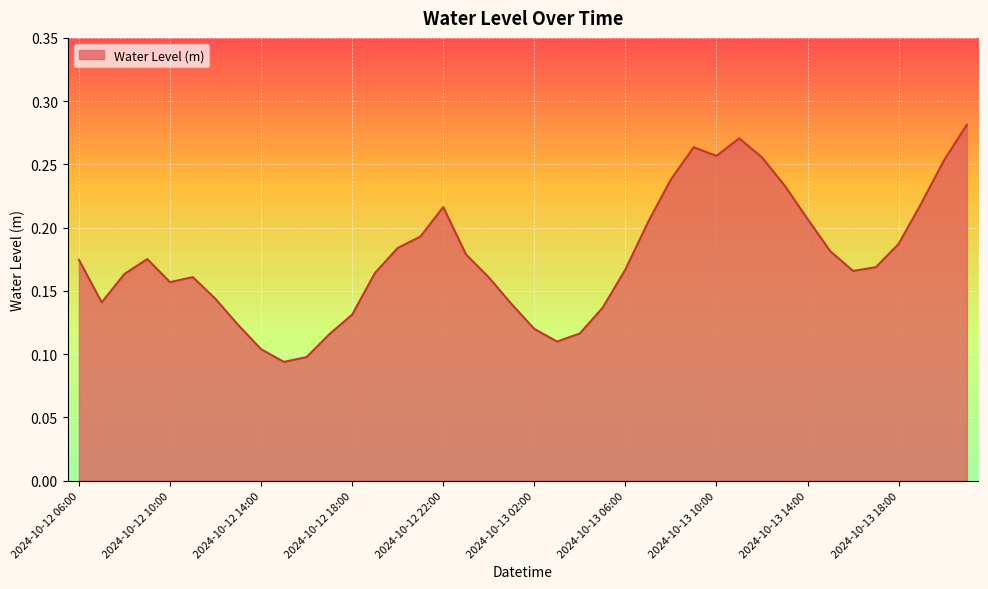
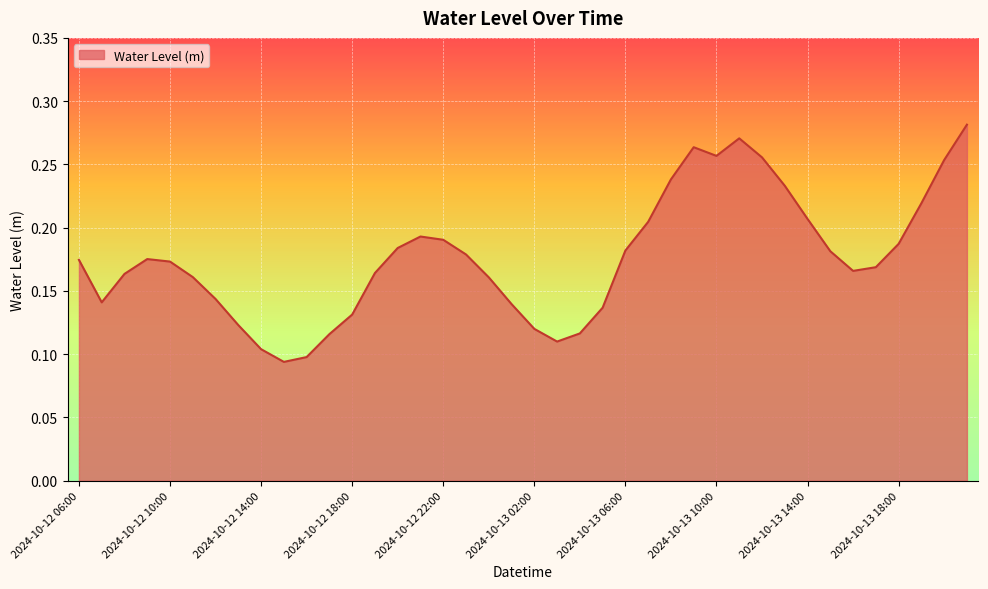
  {
    "2024-10-12 06:00": 0.175,
-   "2024-10-12 10:00": 0.157,
+   "2024-10-12 10:00": 0.173,
    "2024-10-12 14:00": 0.104,
    "2024-10-12 18:00": 0.131,
-   "2024-10-12 22:00": 0.216,
+   "2024-10-12 22:00": 0.190,
    "2024-10-13 02:00": 0.120,
-   "2024-10-13 06:00": 0.167,
+   "2024-10-13 06:00": 0.182,
    "2024-10-13 10:00": 0.257,
    "2024-10-13 14:00": 0.207,
    "2024-10-13 18:00": 0.187
  }
